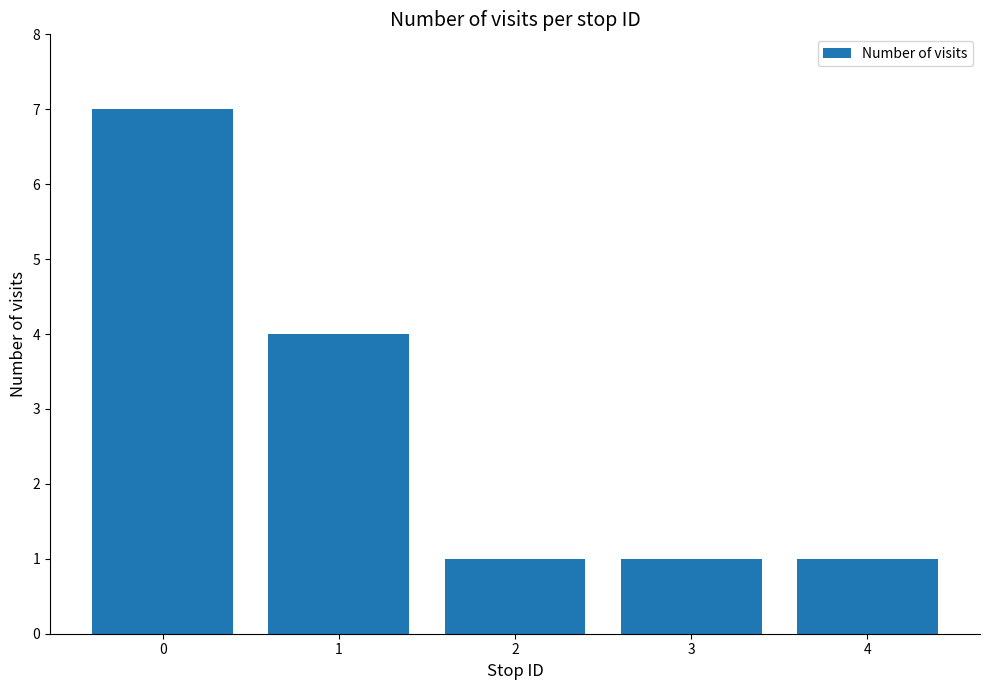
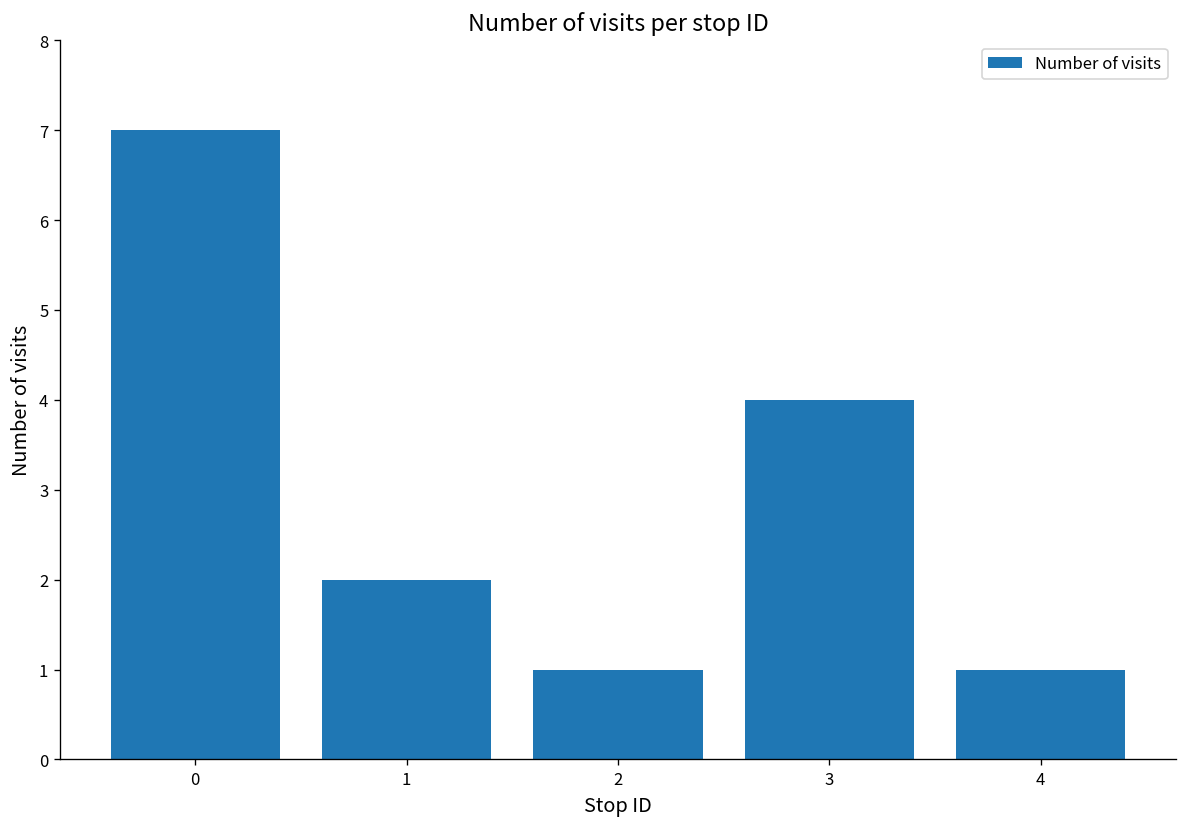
  {
    "0": 7,
-   "1": 4,
+   "1": 2,
    "2": 1,
-   "3": 1,
+   "3": 4,
    "4": 1
  }
